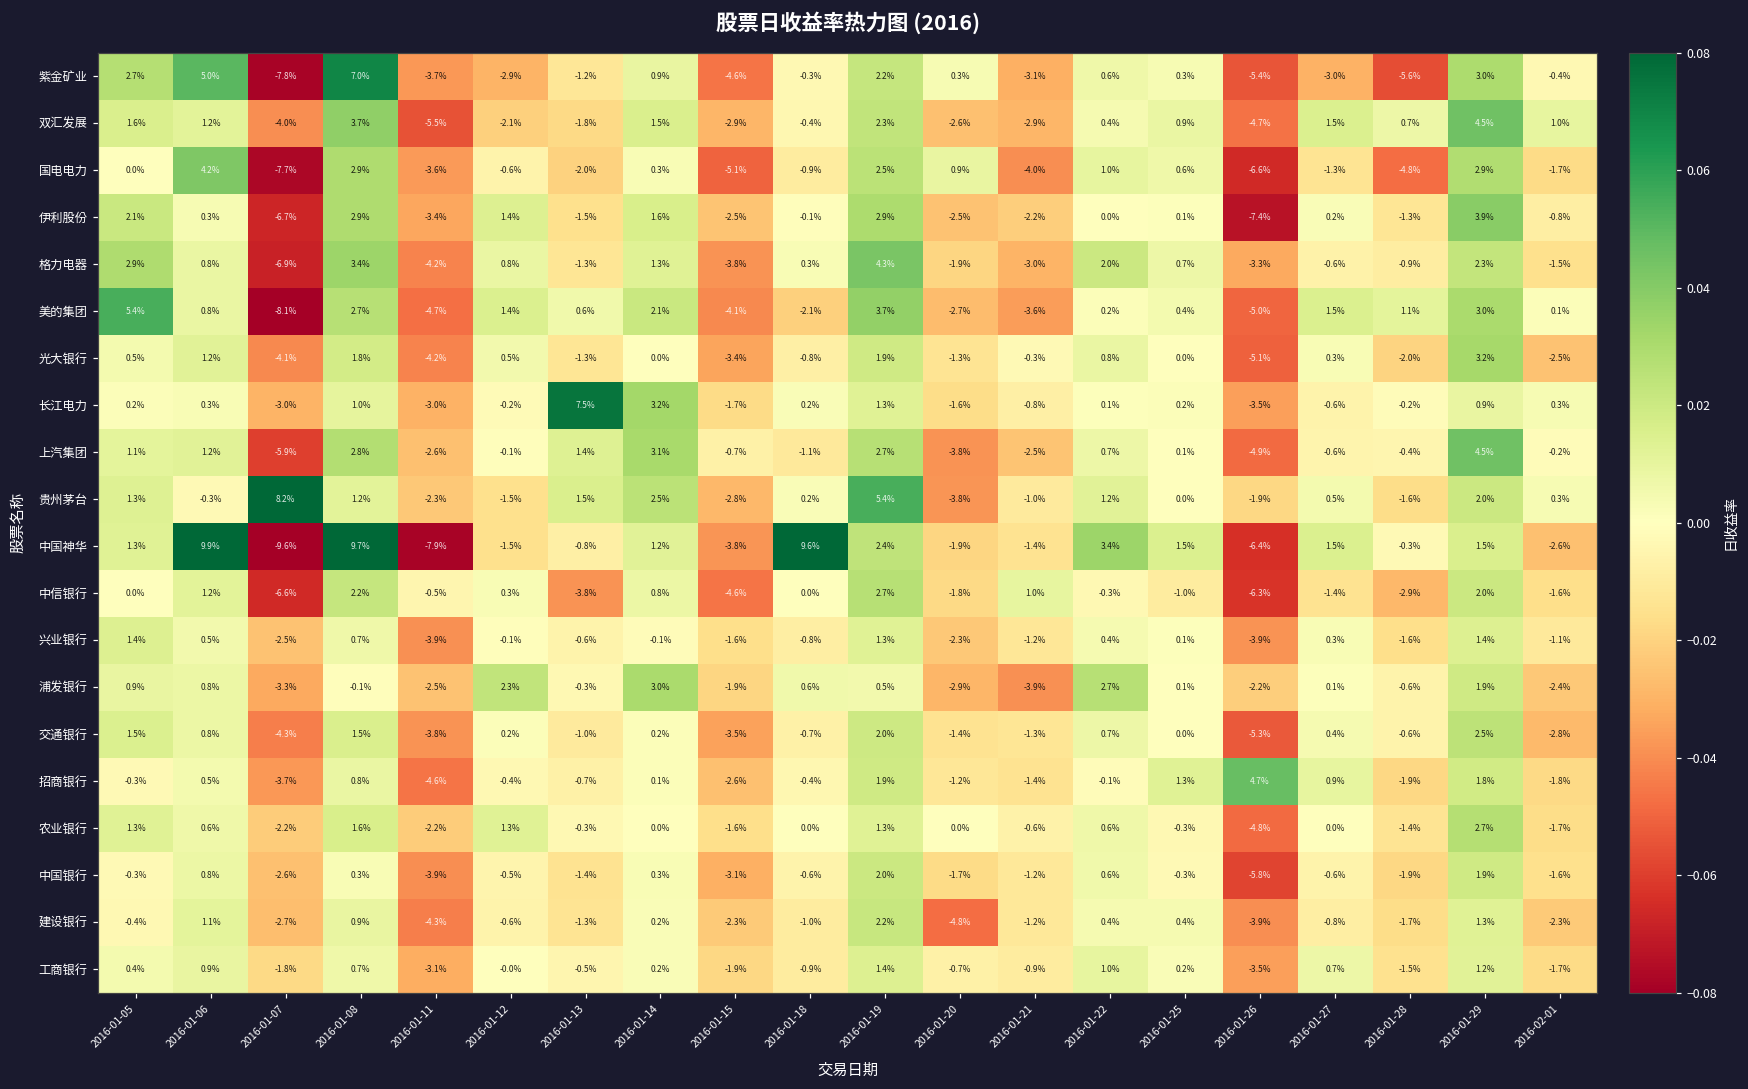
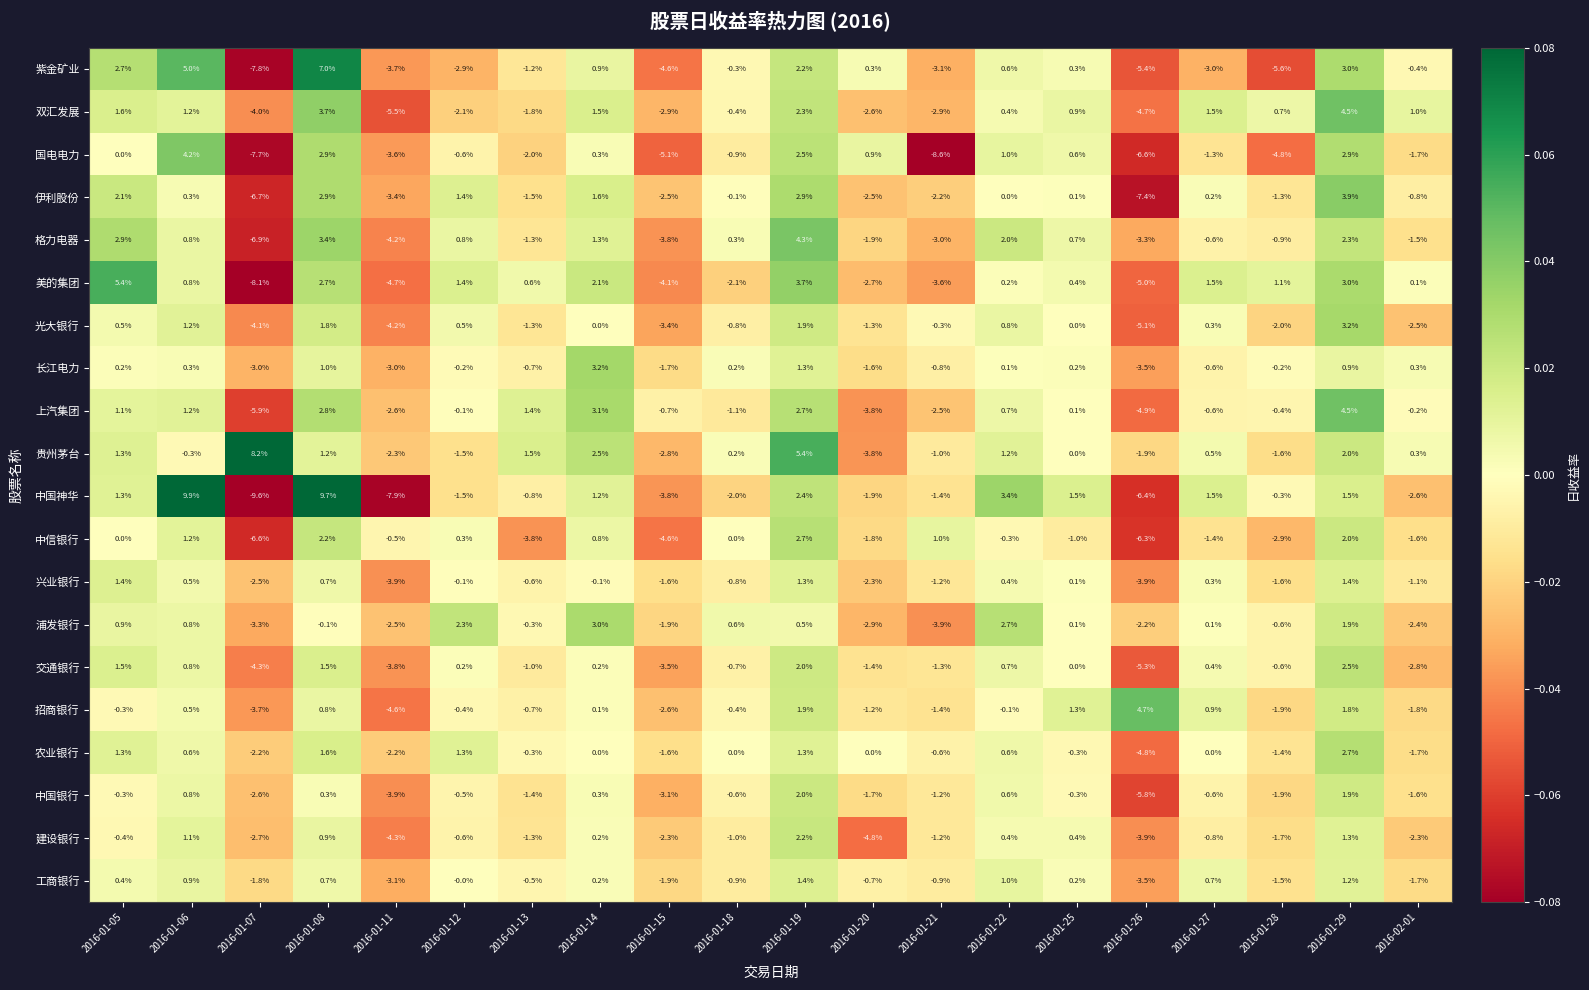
  {
    "国电电力": {
      "2016-01-05": "0.0%",
      "2016-01-06": "4.2%",
      "2016-01-07": "-7.7%",
      "2016-01-08": "2.9%",
      "2016-01-11": "-3.6%",
      "2016-01-12": "-0.6%",
      "2016-01-13": "-2.0%",
      "2016-01-14": "0.3%",
      "2016-01-15": "-5.1%",
      "2016-01-18": "-0.9%",
      "2016-01-19": "2.5%",
      "2016-01-20": "0.9%",
-     "2016-01-21": "-4.0%",
+     "2016-01-21": "-8.6%",
      "2016-01-22": "1.0%",
      "2016-01-25": "0.6%",
      "2016-01-26": "-6.6%",
      "2016-01-27": "-1.3%",
      "2016-01-28": "-4.8%",
      "2016-01-29": "2.9%",
      "2016-02-01": "-1.7%"
    },
    "长江电力": {
      "2016-01-05": "0.2%",
      "2016-01-06": "0.3%",
      "2016-01-07": "-3.0%",
      "2016-01-08": "1.0%",
      "2016-01-11": "-3.0%",
      "2016-01-12": "-0.2%",
-     "2016-01-13": "7.5%",
+     "2016-01-13": "-0.7%",
      "2016-01-14": "3.2%",
      "2016-01-15": "-1.7%",
      "2016-01-18": "0.2%",
      "2016-01-19": "1.3%",
      "2016-01-20": "-1.6%",
      "2016-01-21": "-0.8%",
      "2016-01-22": "0.1%",
      "2016-01-25": "0.2%",
      "2016-01-26": "-3.5%",
      "2016-01-27": "-0.6%",
      "2016-01-28": "-0.2%",
      "2016-01-29": "0.9%",
      "2016-02-01": "0.3%"
    },
    "中国神华": {
      "2016-01-05": "1.3%",
      "2016-01-06": "9.9%",
      "2016-01-07": "-9.6%",
      "2016-01-08": "9.7%",
      "2016-01-11": "-7.9%",
      "2016-01-12": "-1.5%",
      "2016-01-13": "-0.8%",
      "2016-01-14": "1.2%",
      "2016-01-15": "-3.8%",
-     "2016-01-18": "9.6%",
+     "2016-01-18": "-2.0%",
      "2016-01-19": "2.4%",
      "2016-01-20": "-1.9%",
      "2016-01-21": "-1.4%",
      "2016-01-22": "3.4%",
      "2016-01-25": "1.5%",
      "2016-01-26": "-6.4%",
      "2016-01-27": "1.5%",
      "2016-01-28": "-0.3%",
      "2016-01-29": "1.5%",
      "2016-02-01": "-2.6%"
    }
  }
